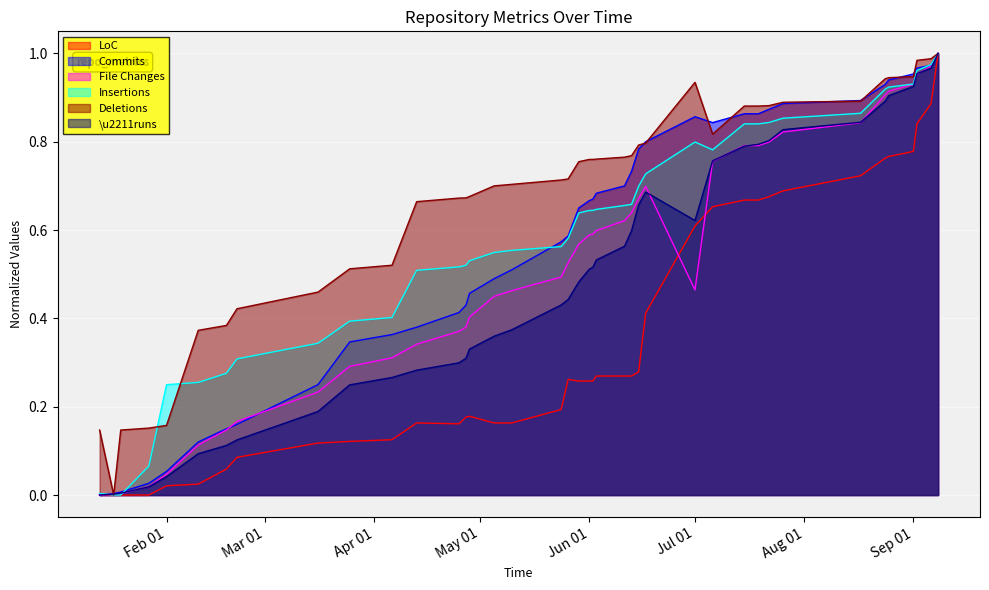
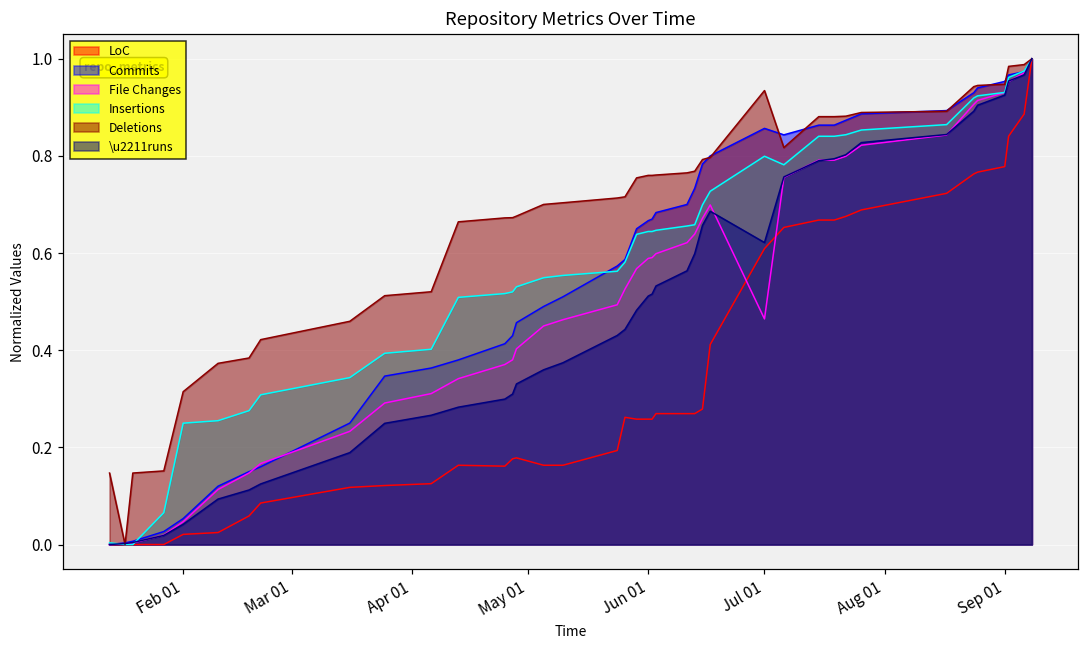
  {
    "LoC": {
      "Feb 01": 0.02,
      "Jun 01": 0.26,
      "Jul 01": 0.61,
      "Sep 01": 0.78
    },
    "Commits": {
      "Feb 01": 0.05,
      "Jun 01": 0.67,
      "Jul 01": 0.86,
      "Sep 01": 0.95
    },
    "File Changes": {
      "Jun 01": 0.59,
      "Jul 01": 0.46
    },
    "Insertions": {
      "Feb 01": 0.25,
      "Jun 01": 0.64,
      "Jul 01": 0.80
    },
    "Deletions": {
-     "Feb 01": 0.16,
+     "Feb 01": 0.31,
      "Jun 01": 0.76,
      "Jul 01": 0.93,
      "Sep 01": 0.95
    },
    "\\u2211runs": {
      "Jun 01": 0.51,
      "Jul 01": 0.62
    }
  }
